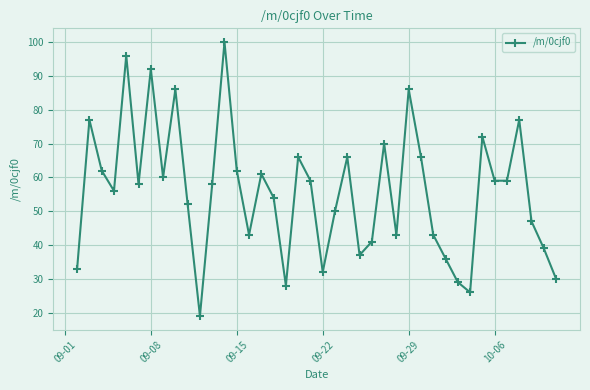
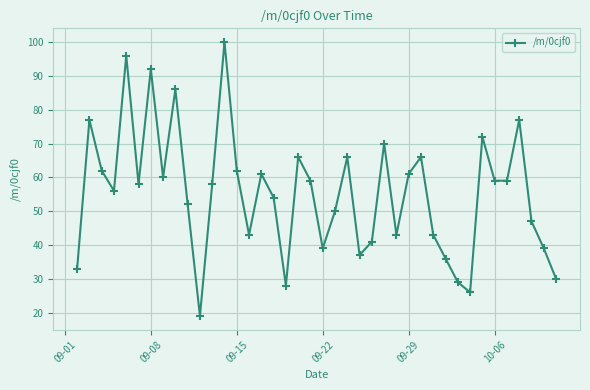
  {
    "09-08": 92,
    "09-15": 62,
-   "09-22": 32,
-   "09-29": 86,
+   "09-22": 39,
+   "09-29": 61,
    "10-06": 59
  }
